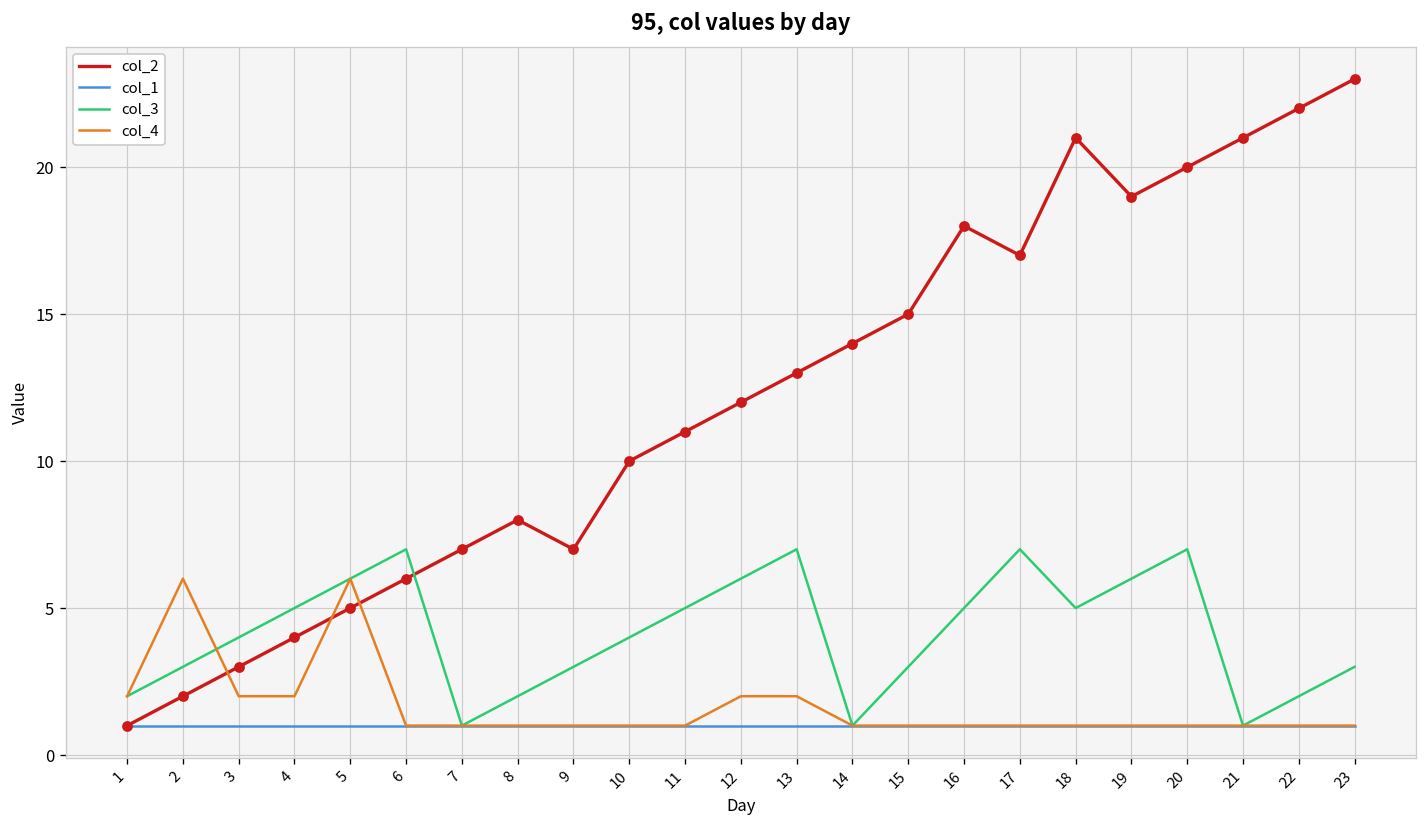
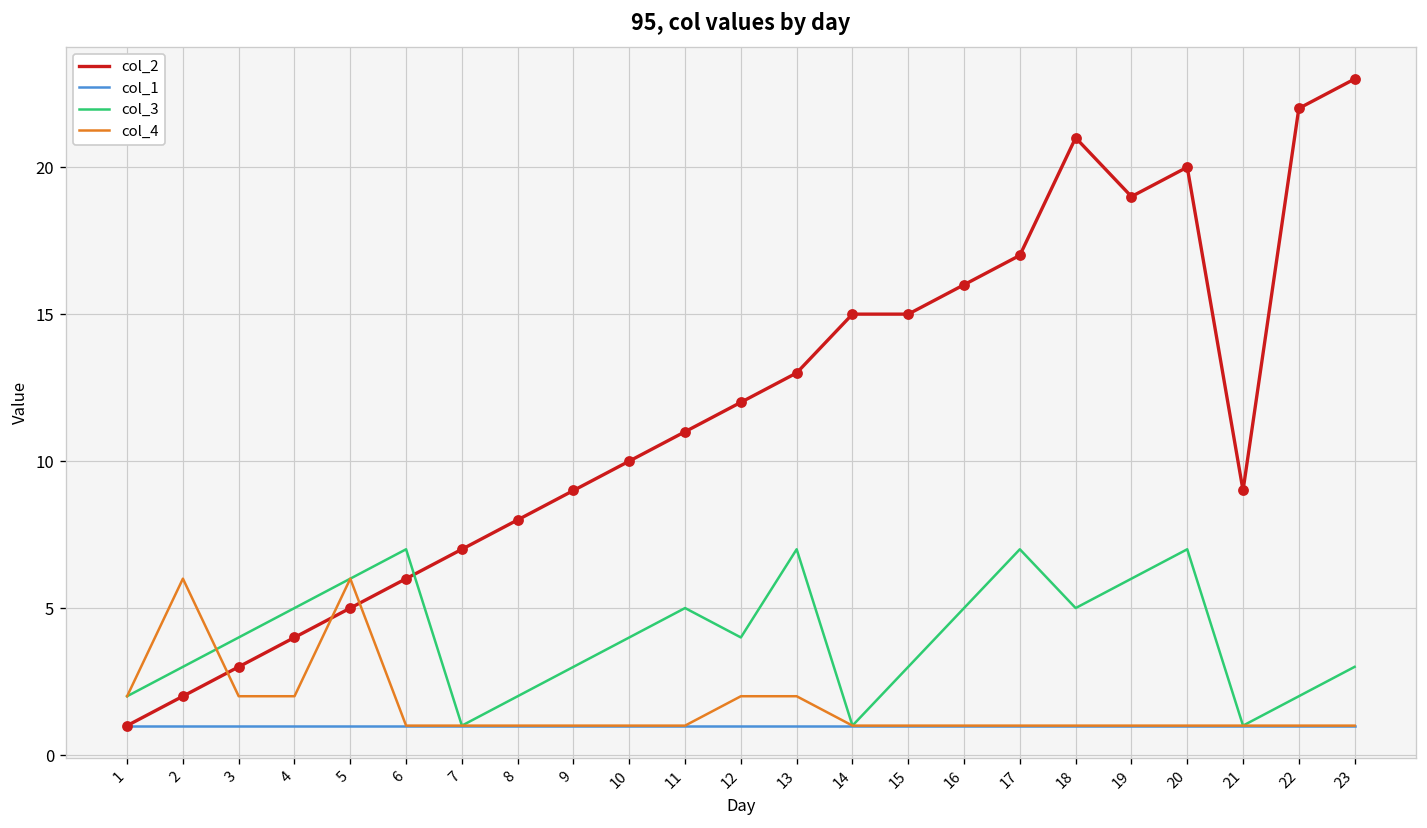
  {
    "col_2": {
      "2": 2,
      "3": 3,
      "4": 4,
      "5": 5,
      "6": 6,
      "7": 7,
      "8": 8,
-     "9": 7,
+     "9": 9,
      "10": 10,
      "11": 11,
      "12": 12,
      "13": 13,
-     "14": 14,
+     "14": 15,
      "15": 15,
-     "16": 18,
+     "16": 16,
      "17": 17,
      "18": 21,
      "19": 19,
      "20": 20,
-     "21": 21,
+     "21": 9,
      "22": 22,
      "23": 23
    },
    "col_1": {
      "2": 1,
      "3": 1,
      "4": 1,
      "5": 1,
      "12": 1,
      "13": 1
    },
    "col_3": {
      "2": 3,
      "3": 4,
      "4": 5,
      "6": 7,
      "8": 2,
      "9": 3,
      "10": 4,
      "11": 5,
-     "12": 6,
+     "12": 4,
      "13": 7,
      "15": 3,
      "16": 5,
      "17": 7,
      "18": 5,
      "19": 6,
      "20": 7,
      "22": 2,
      "23": 3
    },
    "col_4": {
      "2": 6,
      "3": 2,
      "4": 2,
      "12": 2,
      "13": 2
    }
  }
